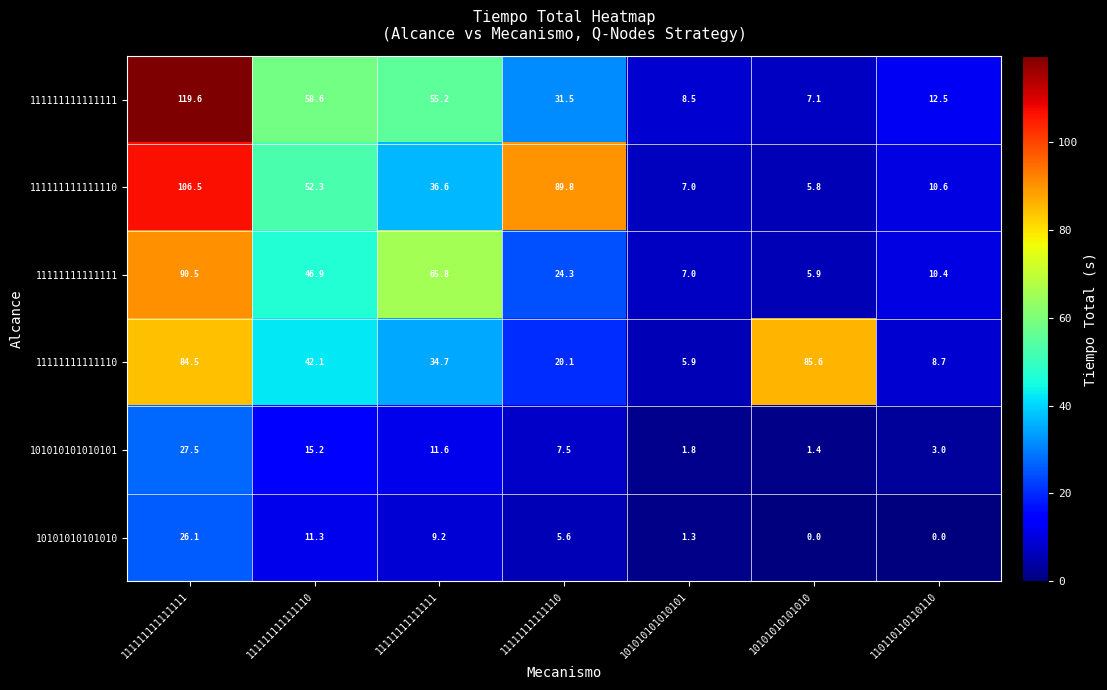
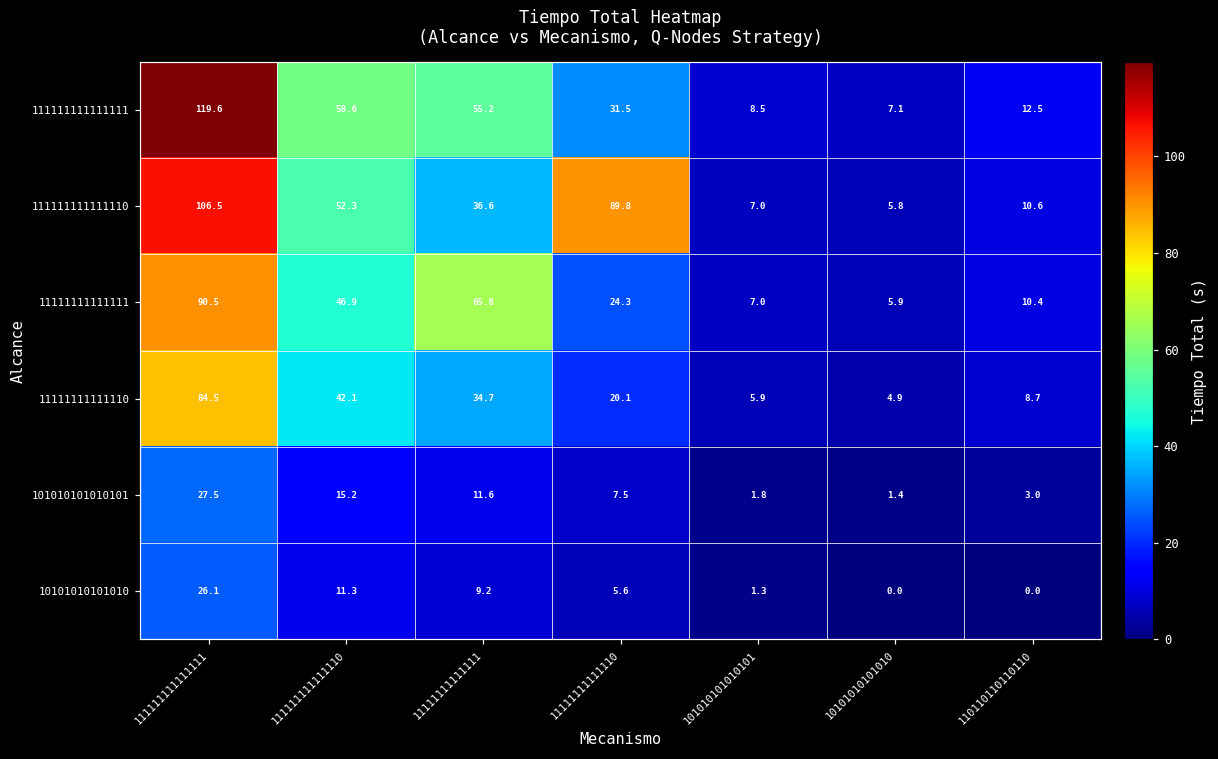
  {
    "111111111111111": {
      "111111111111111": 119.6,
      "111111111111110": 58.6,
      "11111111111111": 55.2,
      "11111111111110": 31.5,
      "101010101010101": 8.5,
      "10101010101010": 7.1,
      "110110110110110": 12.5
    },
    "111111111111110": {
      "111111111111111": 106.5,
      "111111111111110": 52.3,
      "11111111111111": 36.6,
      "11111111111110": 89.8,
      "101010101010101": 7.0,
      "10101010101010": 5.8,
      "110110110110110": 10.6
    },
    "11111111111111": {
      "111111111111111": 90.5,
      "111111111111110": 46.9,
      "11111111111111": 65.8,
      "11111111111110": 24.3,
      "101010101010101": 7.0,
      "10101010101010": 5.9,
      "110110110110110": 10.4
    },
    "11111111111110": {
      "111111111111111": 84.5,
      "111111111111110": 42.1,
      "11111111111111": 34.7,
      "11111111111110": 20.1,
      "101010101010101": 5.9,
-     "10101010101010": 85.6,
+     "10101010101010": 4.9,
      "110110110110110": 8.7
    },
    "101010101010101": {
      "111111111111111": 27.5,
      "111111111111110": 15.2,
      "11111111111111": 11.6,
      "11111111111110": 7.5,
      "101010101010101": 1.8,
      "10101010101010": 1.4,
      "110110110110110": 3.0
    },
    "10101010101010": {
      "111111111111111": 26.1,
      "111111111111110": 11.3,
      "11111111111111": 9.2,
      "11111111111110": 5.6,
      "101010101010101": 1.3,
      "10101010101010": 0.0,
      "110110110110110": 0.0
    }
  }
